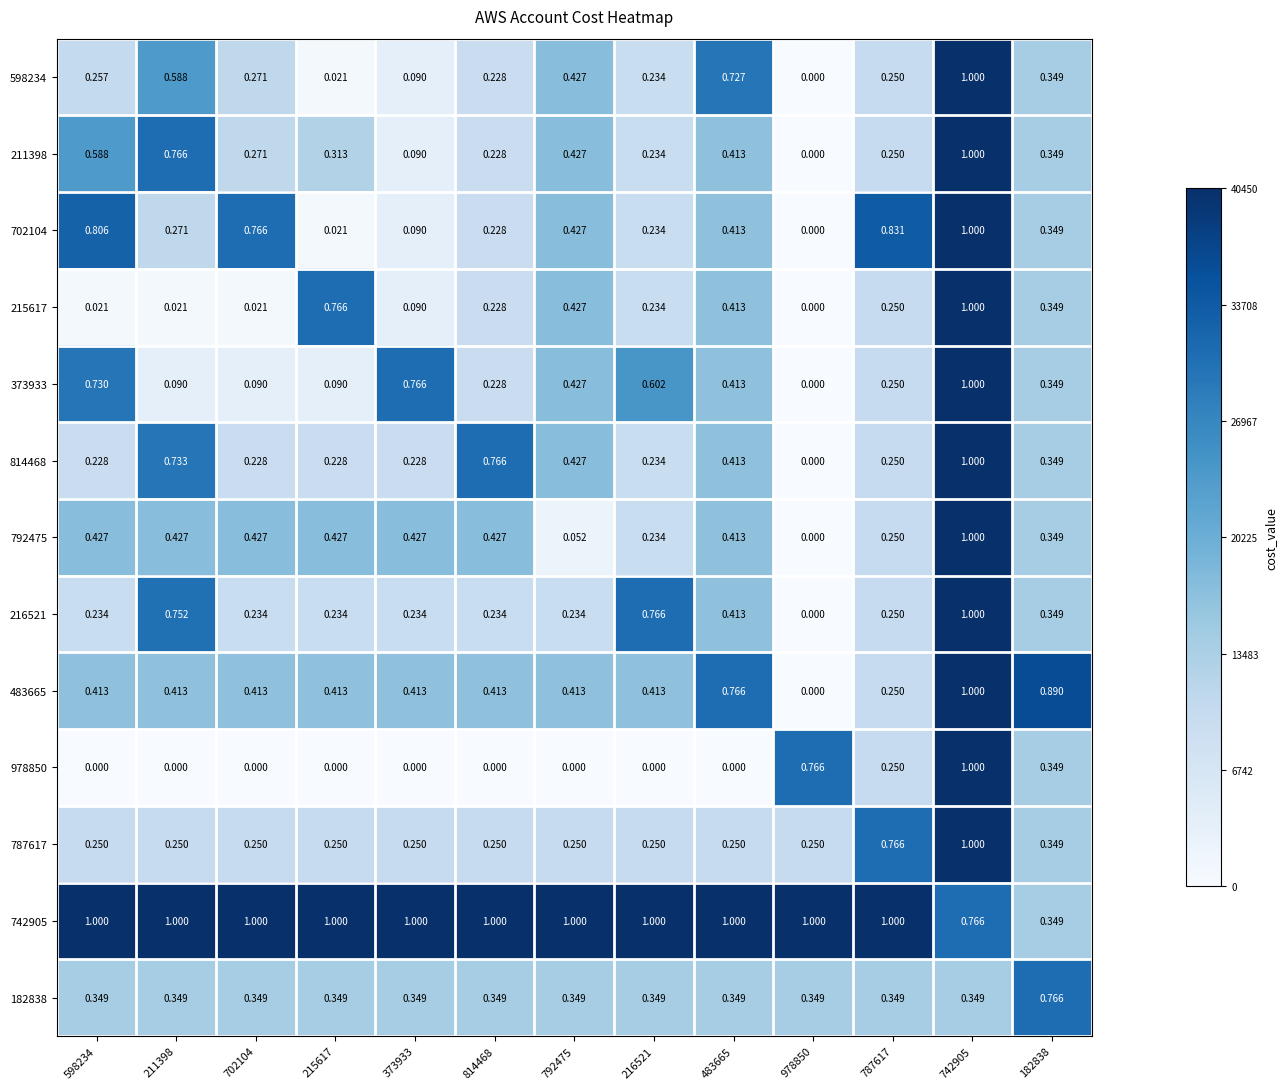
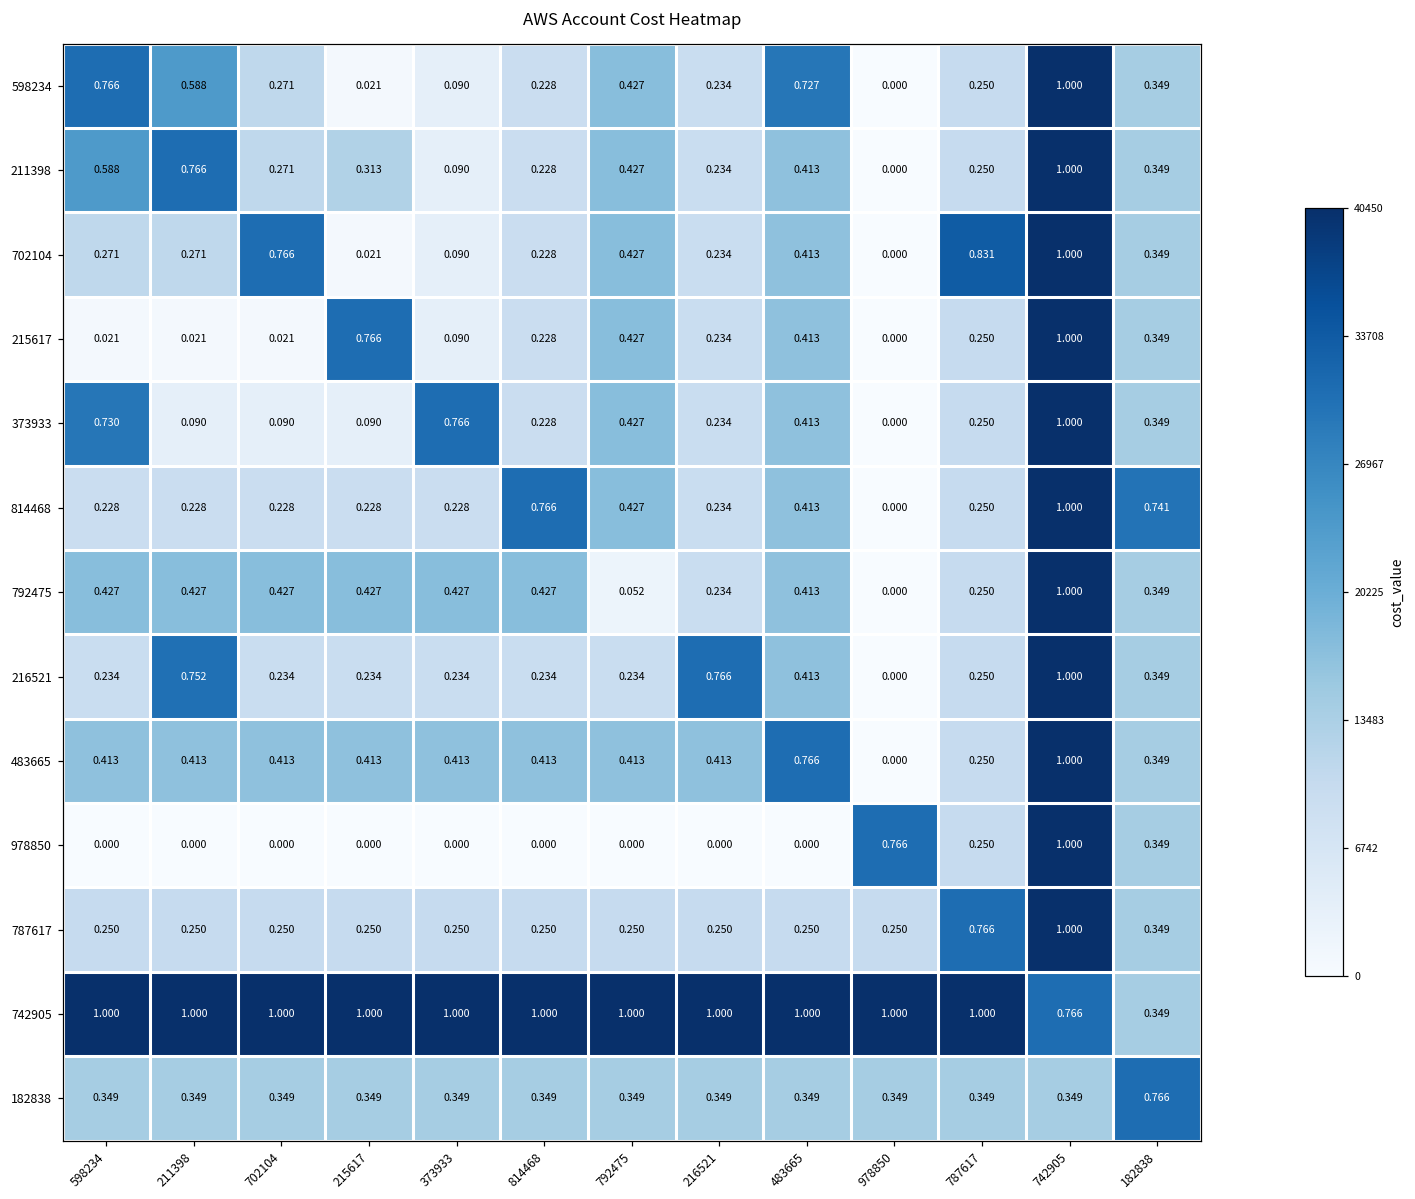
  {
    "598234": {
-     "598234": 0.257,
+     "598234": 0.766,
      "211398": 0.588,
      "702104": 0.271,
      "215617": 0.021,
      "373933": 0.090,
      "814468": 0.228,
      "792475": 0.427,
      "216521": 0.234,
      "483665": 0.727,
      "978850": 0.000,
      "787617": 0.250,
      "742905": 1.000,
      "182838": 0.349
    },
    "211398": {
      "598234": 0.588,
      "211398": 0.766,
      "702104": 0.271,
      "215617": 0.313,
      "373933": 0.090,
      "814468": 0.228,
      "792475": 0.427,
      "216521": 0.234,
      "483665": 0.413,
      "978850": 0.000,
      "787617": 0.250,
      "742905": 1.000,
      "182838": 0.349
    },
    "702104": {
-     "598234": 0.806,
+     "598234": 0.271,
      "211398": 0.271,
      "702104": 0.766,
      "215617": 0.021,
      "373933": 0.090,
      "814468": 0.228,
      "792475": 0.427,
      "216521": 0.234,
      "483665": 0.413,
      "978850": 0.000,
      "787617": 0.831,
      "742905": 1.000,
      "182838": 0.349
    },
    "215617": {
      "598234": 0.021,
      "211398": 0.021,
      "702104": 0.021,
      "215617": 0.766,
      "373933": 0.090,
      "814468": 0.228,
      "792475": 0.427,
      "216521": 0.234,
      "483665": 0.413,
      "978850": 0.000,
      "787617": 0.250,
      "742905": 1.000,
      "182838": 0.349
    },
    "373933": {
      "598234": 0.730,
      "211398": 0.090,
      "702104": 0.090,
      "215617": 0.090,
      "373933": 0.766,
      "814468": 0.228,
      "792475": 0.427,
-     "216521": 0.602,
+     "216521": 0.234,
      "483665": 0.413,
      "978850": 0.000,
      "787617": 0.250,
      "742905": 1.000,
      "182838": 0.349
    },
    "814468": {
      "598234": 0.228,
-     "211398": 0.733,
+     "211398": 0.228,
      "702104": 0.228,
      "215617": 0.228,
      "373933": 0.228,
      "814468": 0.766,
      "792475": 0.427,
      "216521": 0.234,
      "483665": 0.413,
      "978850": 0.000,
      "787617": 0.250,
      "742905": 1.000,
-     "182838": 0.349
+     "182838": 0.741
    },
    "792475": {
      "598234": 0.427,
      "211398": 0.427,
      "702104": 0.427,
      "215617": 0.427,
      "373933": 0.427,
      "814468": 0.427,
      "792475": 0.052,
      "216521": 0.234,
      "483665": 0.413,
      "978850": 0.000,
      "787617": 0.250,
      "742905": 1.000,
      "182838": 0.349
    },
    "216521": {
      "598234": 0.234,
      "211398": 0.752,
      "702104": 0.234,
      "215617": 0.234,
      "373933": 0.234,
      "814468": 0.234,
      "792475": 0.234,
      "216521": 0.766,
      "483665": 0.413,
      "978850": 0.000,
      "787617": 0.250,
      "742905": 1.000,
      "182838": 0.349
    },
    "483665": {
      "598234": 0.413,
      "211398": 0.413,
      "702104": 0.413,
      "215617": 0.413,
      "373933": 0.413,
      "814468": 0.413,
      "792475": 0.413,
      "216521": 0.413,
      "483665": 0.766,
      "978850": 0.000,
      "787617": 0.250,
      "742905": 1.000,
-     "182838": 0.890
+     "182838": 0.349
    },
    "978850": {
      "598234": 0.000,
      "211398": 0.000,
      "702104": 0.000,
      "215617": 0.000,
      "373933": 0.000,
      "814468": 0.000,
      "792475": 0.000,
      "216521": 0.000,
      "483665": 0.000,
      "978850": 0.766,
      "787617": 0.250,
      "742905": 1.000,
      "182838": 0.349
    },
    "787617": {
      "598234": 0.250,
      "211398": 0.250,
      "702104": 0.250,
      "215617": 0.250,
      "373933": 0.250,
      "814468": 0.250,
      "792475": 0.250,
      "216521": 0.250,
      "483665": 0.250,
      "978850": 0.250,
      "787617": 0.766,
      "742905": 1.000,
      "182838": 0.349
    },
    "742905": {
      "598234": 1.000,
      "211398": 1.000,
      "702104": 1.000,
      "215617": 1.000,
      "373933": 1.000,
      "814468": 1.000,
      "792475": 1.000,
      "216521": 1.000,
      "483665": 1.000,
      "978850": 1.000,
      "787617": 1.000,
      "742905": 0.766,
      "182838": 0.349
    },
    "182838": {
      "598234": 0.349,
      "211398": 0.349,
      "702104": 0.349,
      "215617": 0.349,
      "373933": 0.349,
      "814468": 0.349,
      "792475": 0.349,
      "216521": 0.349,
      "483665": 0.349,
      "978850": 0.349,
      "787617": 0.349,
      "742905": 0.349,
      "182838": 0.766
    }
  }
